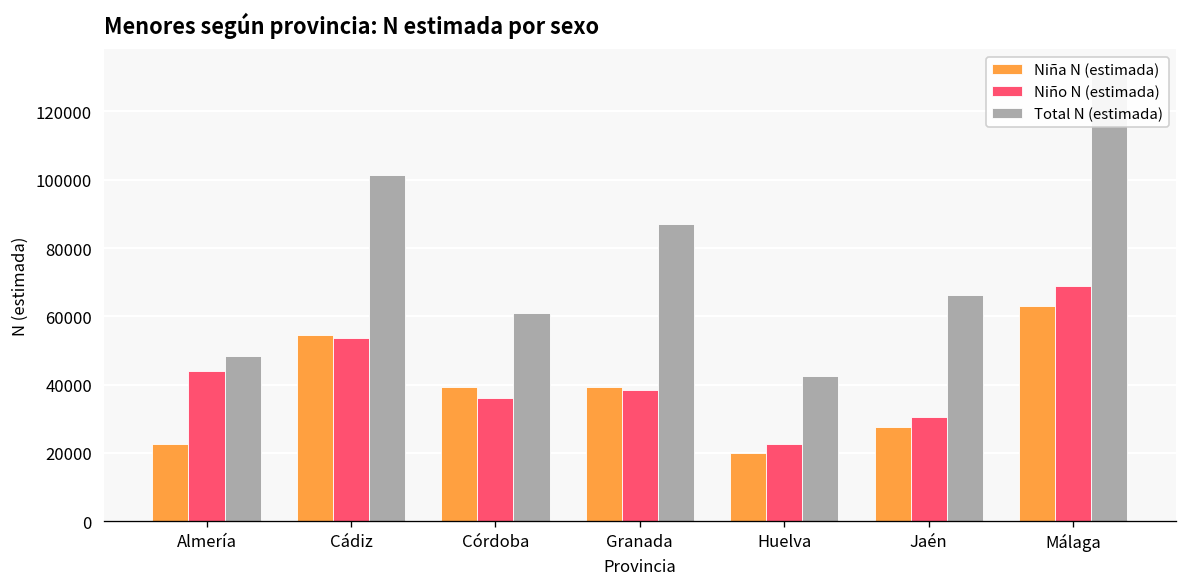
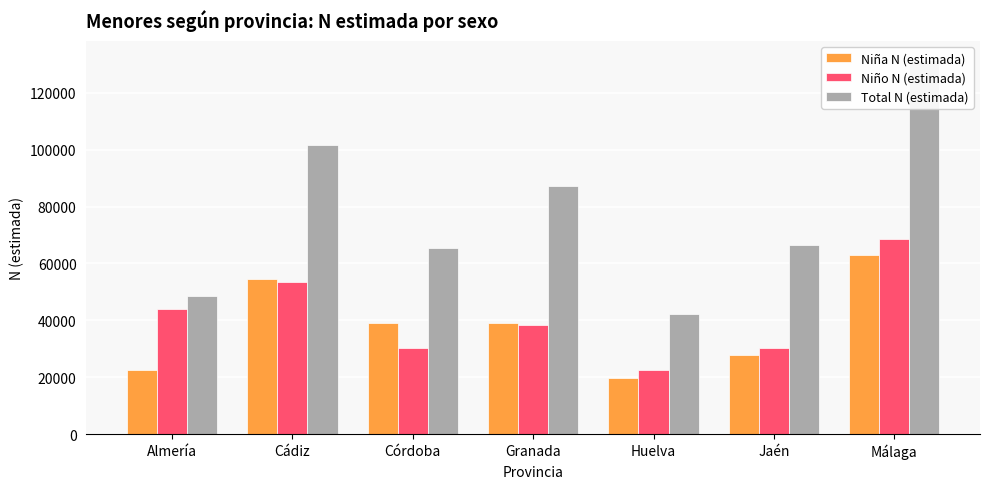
  {
    "Niña N (estimada)": {
      "Almería": 23000,
      "Cádiz": 54000,
      "Córdoba": 39000,
      "Granada": 39000,
      "Huelva": 20000,
      "Jaén": 28000,
      "Málaga": 63000
    },
    "Niño N (estimada)": {
      "Almería": 44000,
      "Cádiz": 54000,
-     "Córdoba": 36000,
+     "Córdoba": 30000,
      "Granada": 38000,
      "Huelva": 23000,
      "Jaén": 30000,
      "Málaga": 69000
    },
    "Total N (estimada)": {
      "Almería": 48000,
      "Cádiz": 101000,
-     "Córdoba": 61000,
+     "Córdoba": 65000,
      "Granada": 87000,
      "Huelva": 42000,
      "Jaén": 66000
    }
  }
